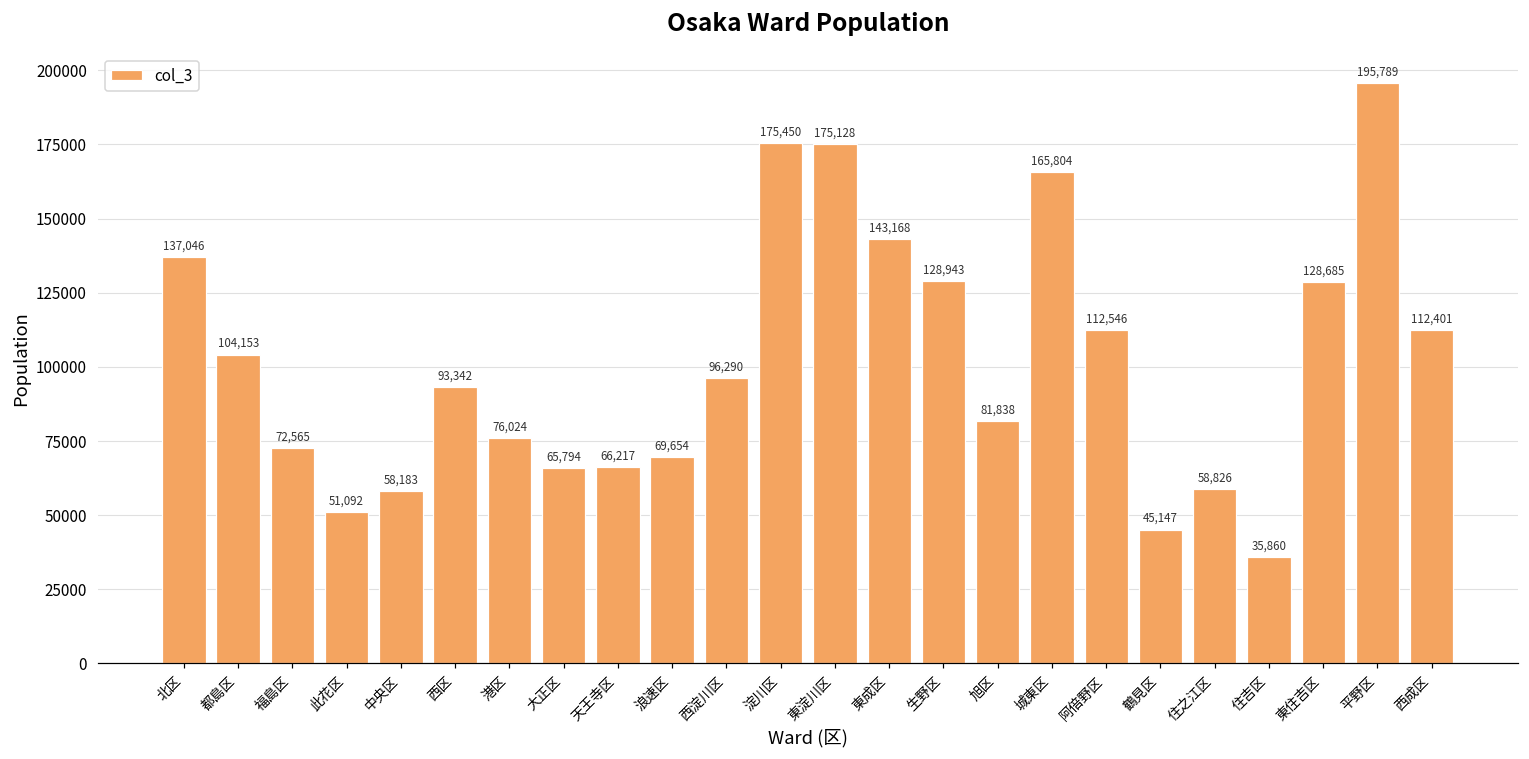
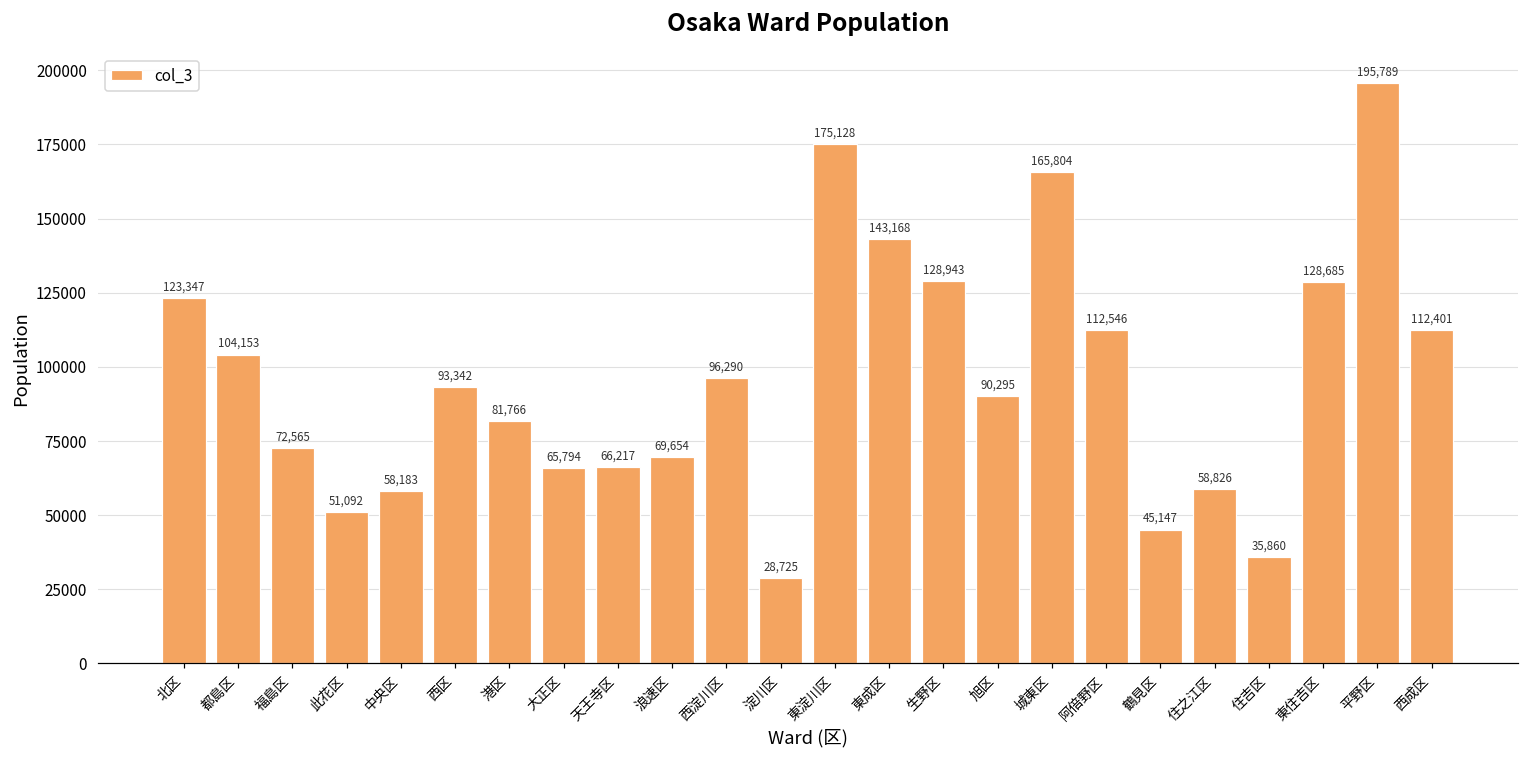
  {
-   "北区": "137,046",
+   "北区": "123,347",
    "都島区": "104,153",
    "福島区": "72,565",
    "此花区": "51,092",
    "中央区": "58,183",
    "西区": "93,342",
-   "港区": "76,024",
+   "港区": "81,766",
    "大正区": "65,794",
    "天王寺区": "66,217",
    "浪速区": "69,654",
    "西淀川区": "96,290",
-   "淀川区": "175,450",
+   "淀川区": "28,725",
    "東淀川区": "175,128",
    "東成区": "143,168",
    "生野区": "128,943",
-   "旭区": "81,838",
+   "旭区": "90,295",
    "城東区": "165,804",
    "阿倍野区": "112,546",
    "鶴見区": "45,147",
    "住之江区": "58,826",
    "住吉区": "35,860",
    "東住吉区": "128,685",
    "平野区": "195,789",
    "西成区": "112,401"
  }
